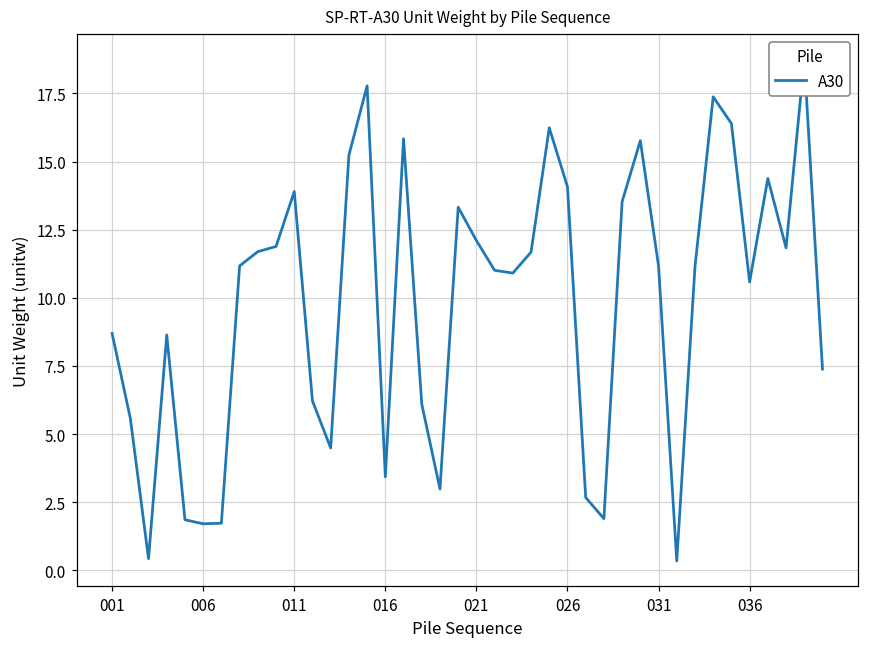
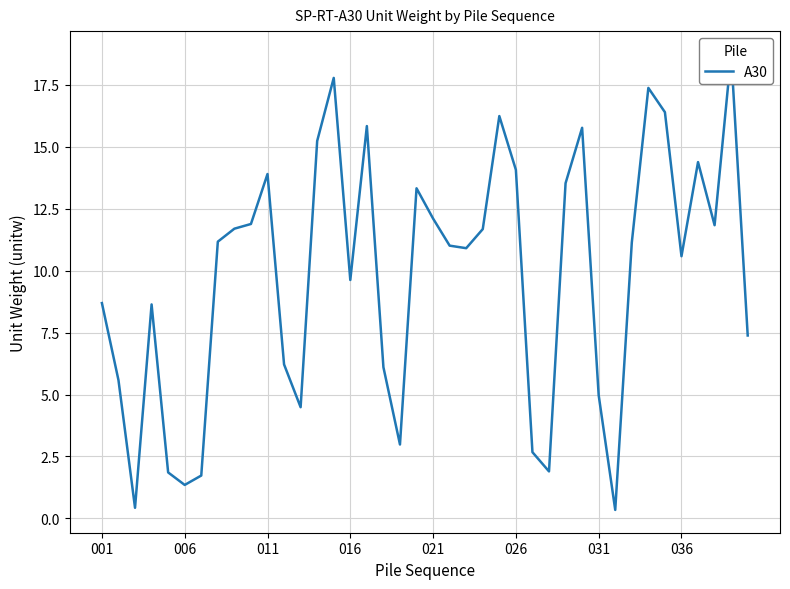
  {
    "001": 8.7,
-   "006": 1.7,
+   "006": 1.3,
    "011": 13.9,
-   "016": 3.4,
+   "016": 9.6,
    "021": 12.1,
    "026": 14.1,
-   "031": 11.2,
+   "031": 5.0,
    "036": 10.6
  }
